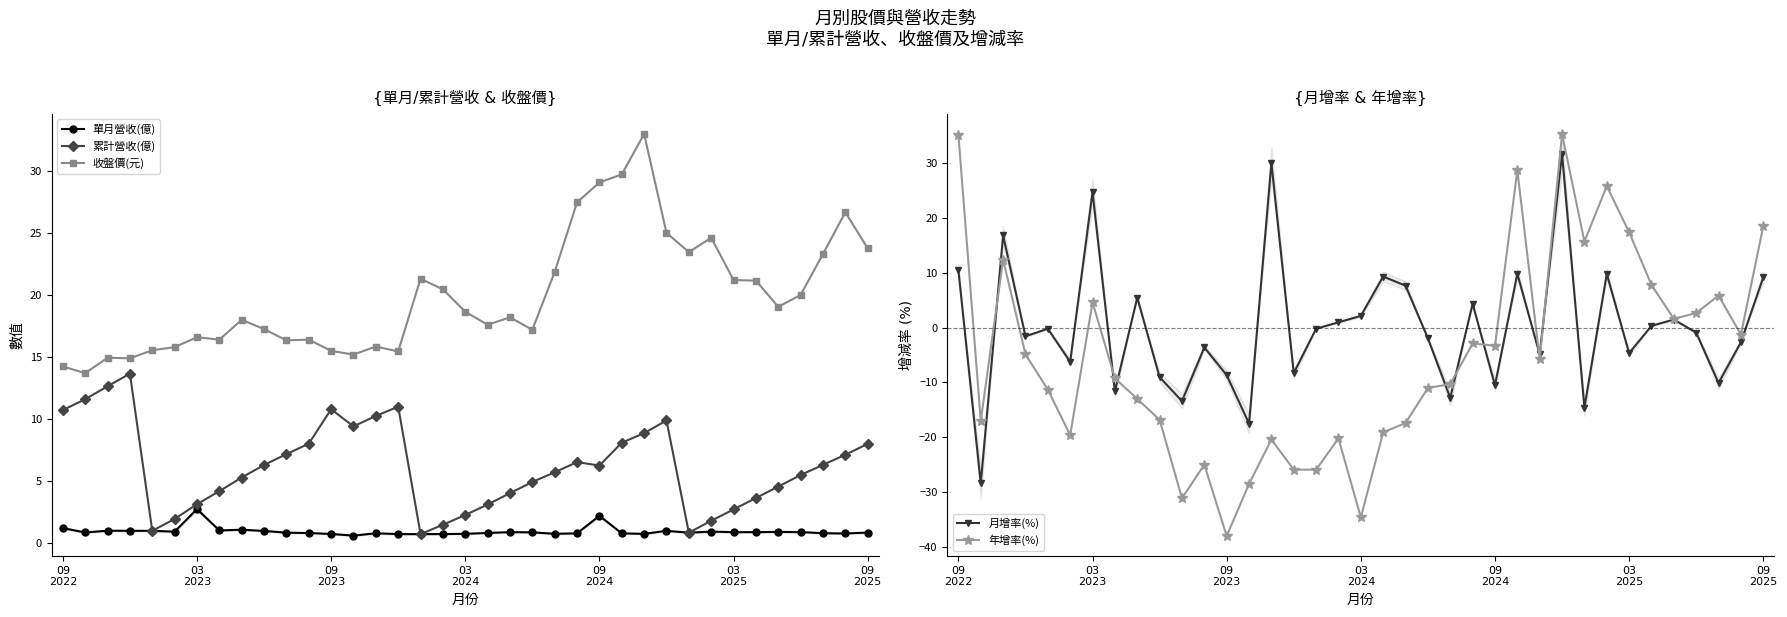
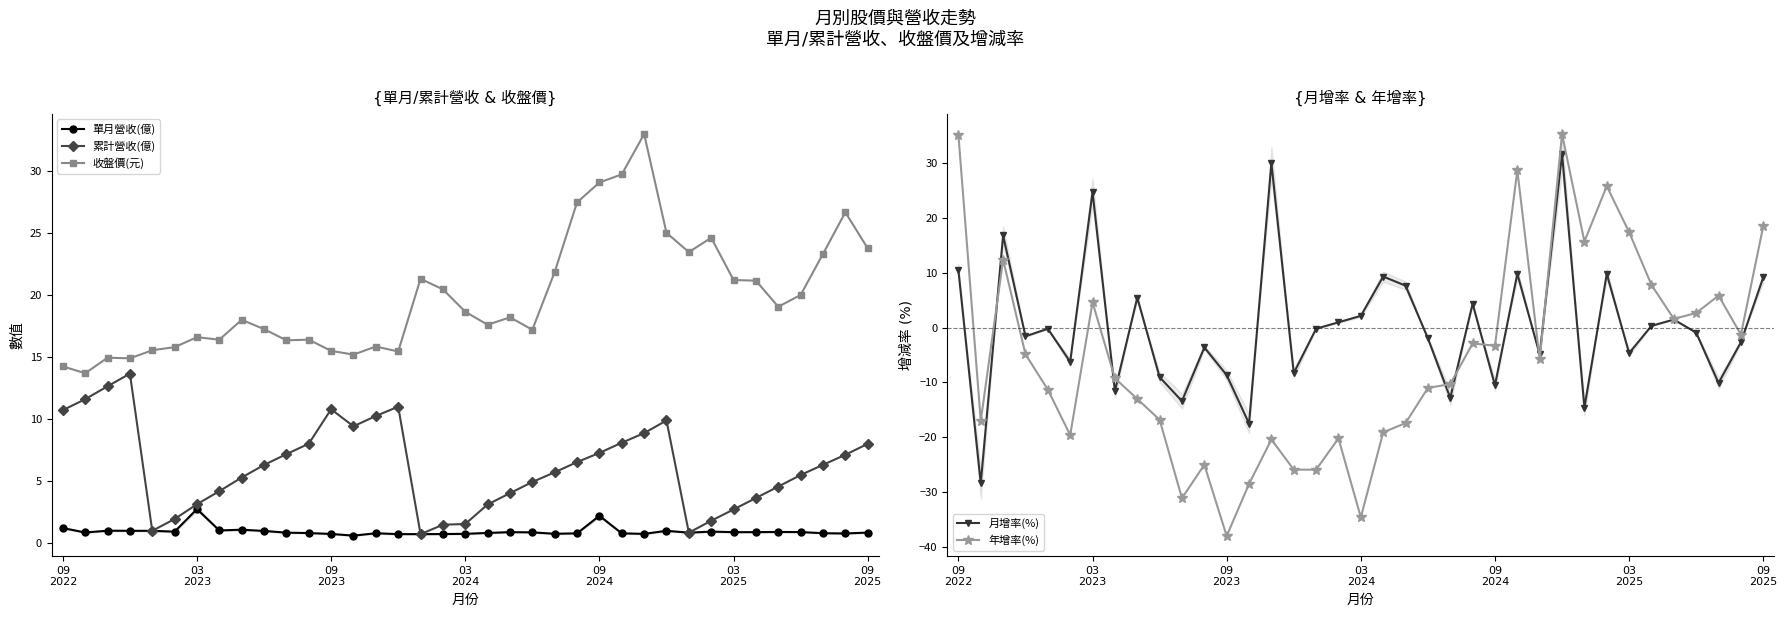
  {
    "{單月/累計營收 & 收盤價}": {
      "累計營收(億)": {
        "09 2022": 10.7,
        "03 2023": 3.2,
        "09 2023": 10.8,
-       "03 2024": 2.3,
-       "09 2024": 6.3,
+       "03 2024": 1.6,
+       "09 2024": 7.3,
        "03 2025": 2.7,
        "09 2025": 8.0
      }
    },
    "{月增率 & 年增率}": {
      "月增率(%)": {
        "09 2022": 11,
        "03 2023": 25,
        "09 2023": -9,
        "09 2024": -11,
        "09 2025": 9
      }
    }
  }
